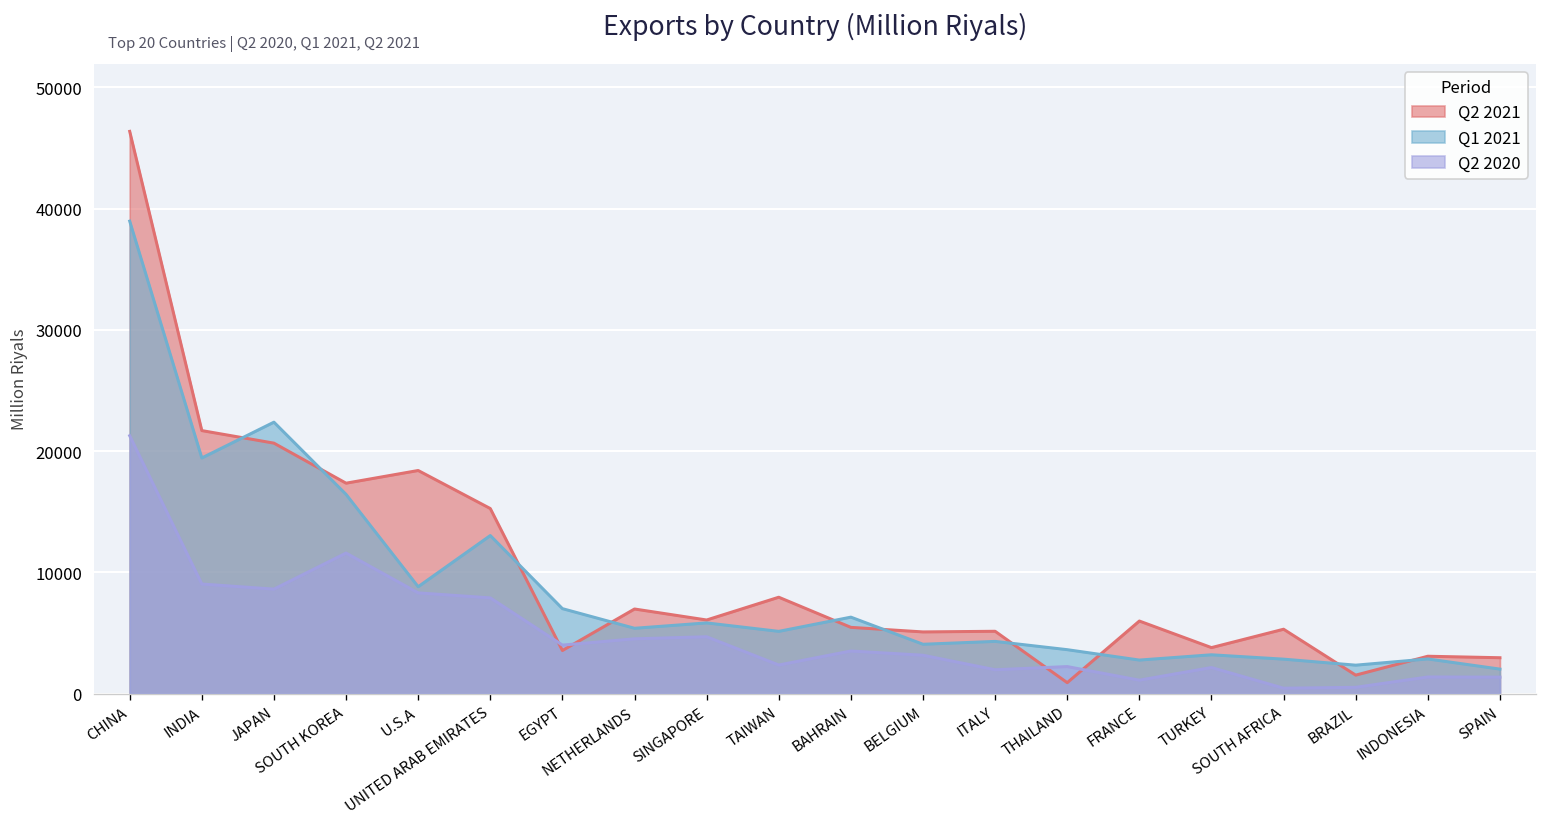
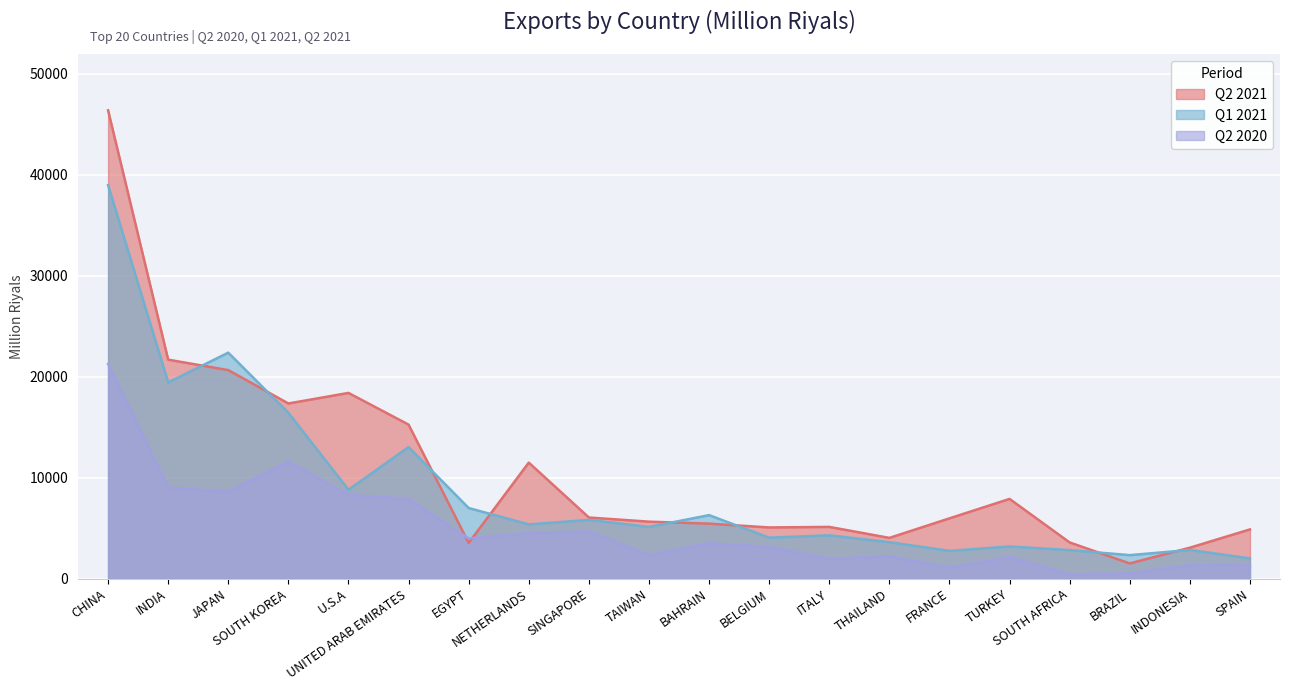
  {
    "Q2 2021": {
      "CHINA": 46400,
      "INDIA": 21700,
      "JAPAN": 20700,
      "SOUTH KOREA": 17400,
      "U.S.A": 18400,
      "UNITED ARAB EMIRATES": 15300,
      "EGYPT": 3500,
-     "NETHERLANDS": 7000,
-     "TAIWAN": 7900,
+     "NETHERLANDS": 11500,
+     "TAIWAN": 5700,
      "BAHRAIN": 5500,
      "BELGIUM": 5100,
      "ITALY": 5100,
-     "THAILAND": 900,
+     "THAILAND": 4000,
      "FRANCE": 6000,
-     "TURKEY": 3800,
-     "SOUTH AFRICA": 5300,
+     "TURKEY": 7900,
+     "SOUTH AFRICA": 3600,
      "BRAZIL": 1500,
-     "SPAIN": 3000
+     "SPAIN": 4900
    }
  }
